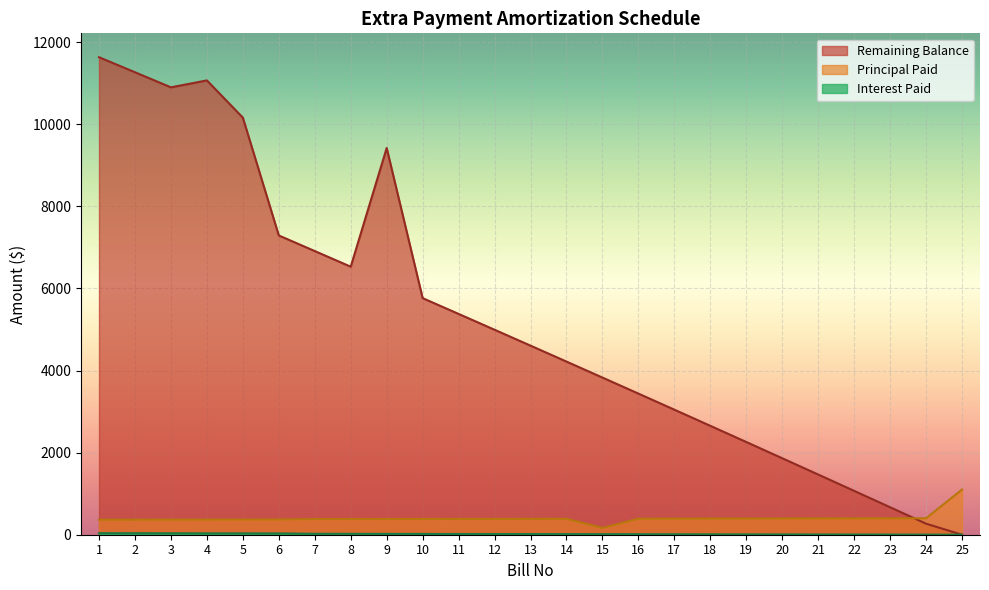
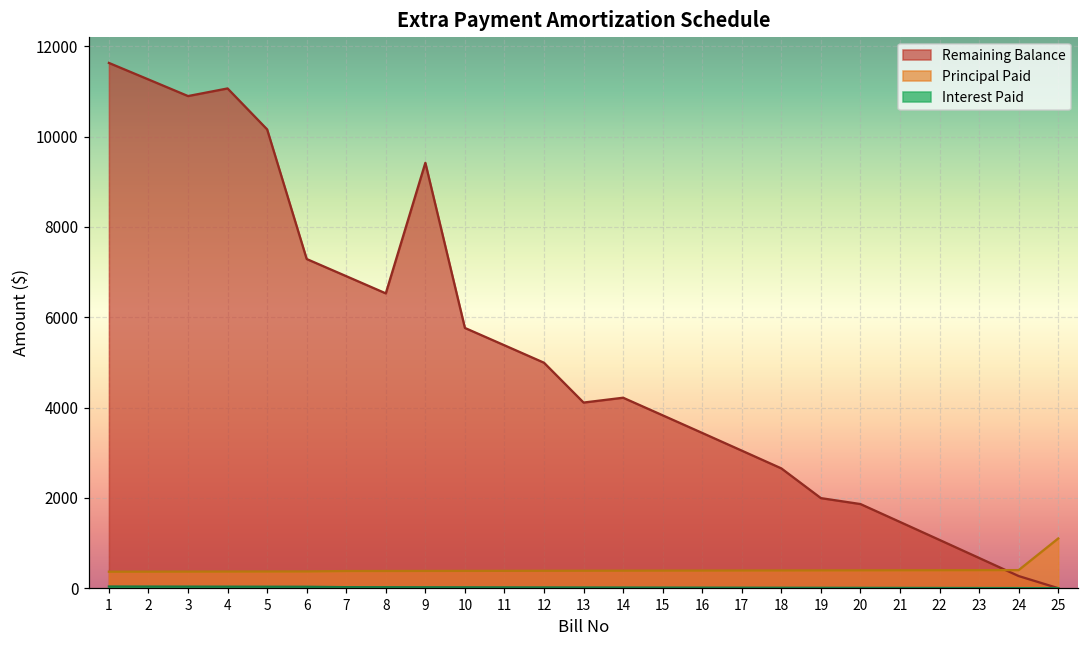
  {
    "Remaining Balance": {
      "1": 11600,
      "2": 11300,
      "3": 10900,
      "4": 11100,
      "5": 10200,
      "6": 7300,
      "7": 6900,
      "8": 6500,
      "9": 9400,
      "10": 5800,
      "11": 5400,
      "12": 5000,
-     "13": 4600,
+     "13": 4100,
      "14": 4200,
      "15": 3800,
      "16": 3400,
      "17": 3000,
      "18": 2700,
-     "19": 2300,
+     "19": 2000,
      "20": 1900,
      "21": 1500,
      "22": 1100,
      "23": 700,
      "24": 300
    },
    "Principal Paid": {
      "1": 400,
      "2": 400,
      "3": 400,
      "4": 400,
      "5": 400,
      "6": 400,
      "7": 400,
      "8": 400,
      "9": 400,
      "10": 400,
      "11": 400,
      "12": 400,
      "13": 400,
      "14": 400,
-     "15": 200,
+     "15": 400,
      "16": 400,
      "17": 400,
      "18": 400,
      "19": 400,
      "20": 400,
      "21": 400,
      "22": 400,
      "23": 400,
      "24": 400,
      "25": 1100
    },
    "Interest Paid": {
      "1": 0,
      "2": 0,
      "3": 0,
      "4": 0,
      "5": 0,
      "6": 0,
      "7": 0,
      "8": 0,
      "9": 0,
      "10": 0,
      "11": 0,
      "12": 0,
      "13": 0,
      "14": 0,
      "15": 0,
      "16": 0,
      "17": 0,
      "18": 0,
      "19": 0,
      "20": 0,
      "21": 0,
      "22": 0,
      "23": 0,
      "24": 0
    }
  }
